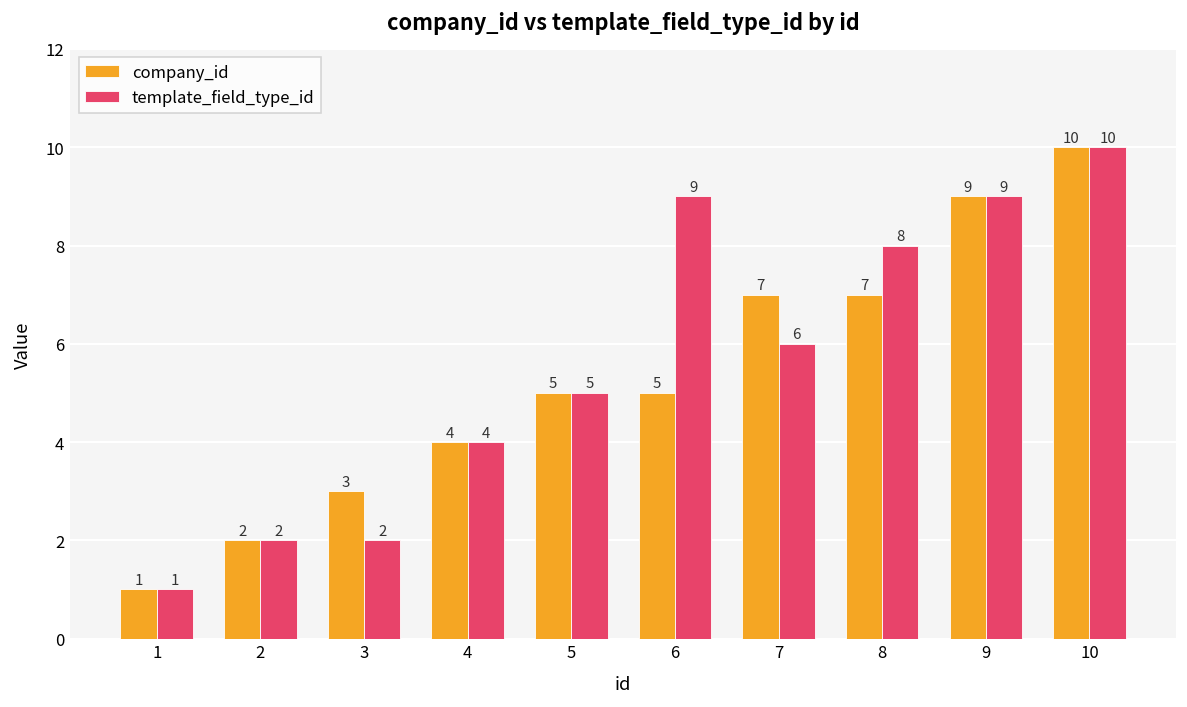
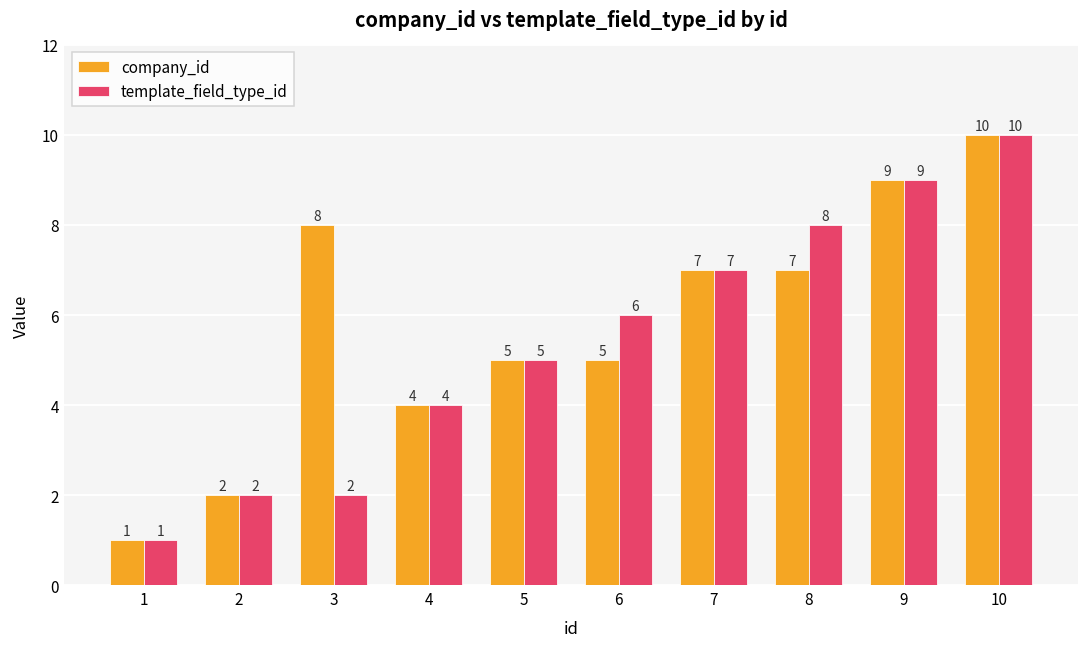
  {
    "company_id": {
      "1": 1,
      "2": 2,
-     "3": 3,
+     "3": 8,
      "4": 4,
      "5": 5,
      "6": 5,
      "7": 7,
      "8": 7,
      "9": 9,
      "10": 10
    },
    "template_field_type_id": {
      "1": 1,
      "2": 2,
      "3": 2,
      "4": 4,
      "5": 5,
-     "6": 9,
-     "7": 6,
+     "6": 6,
+     "7": 7,
      "8": 8,
      "9": 9,
      "10": 10
    }
  }
